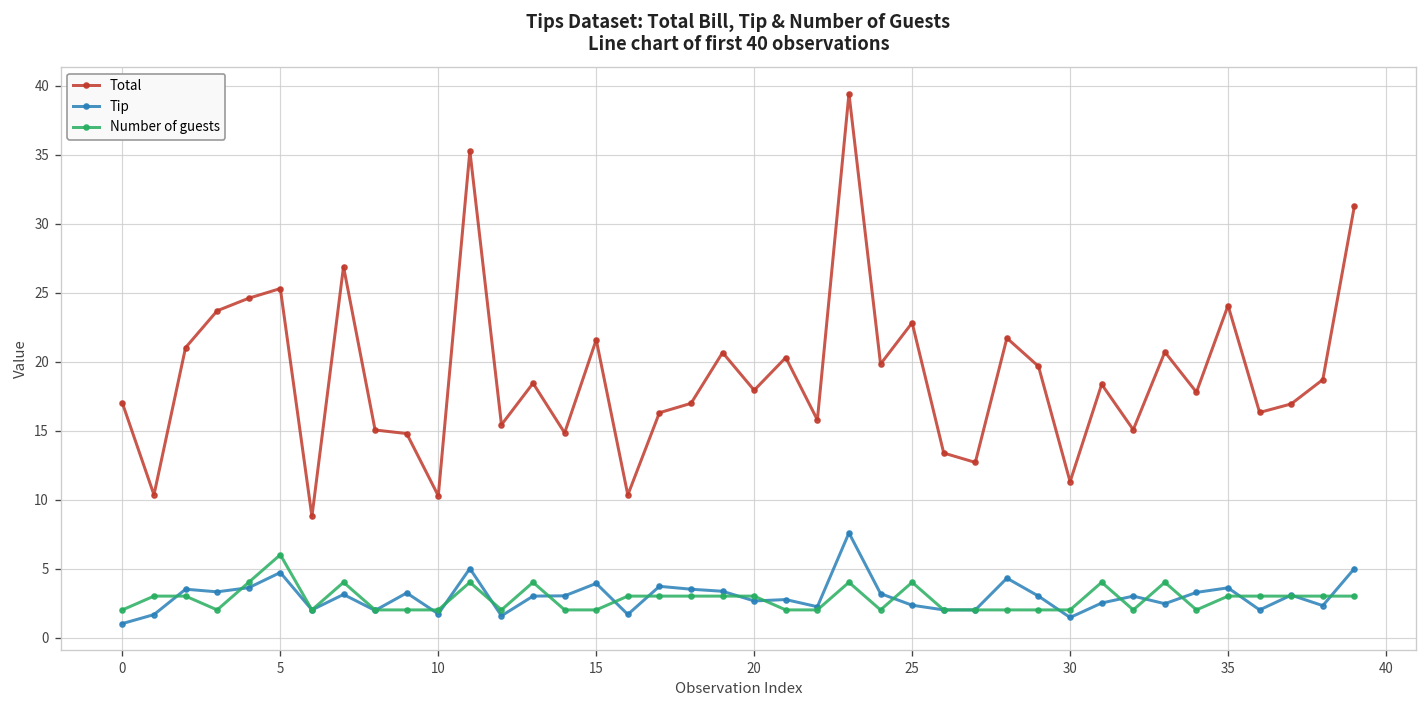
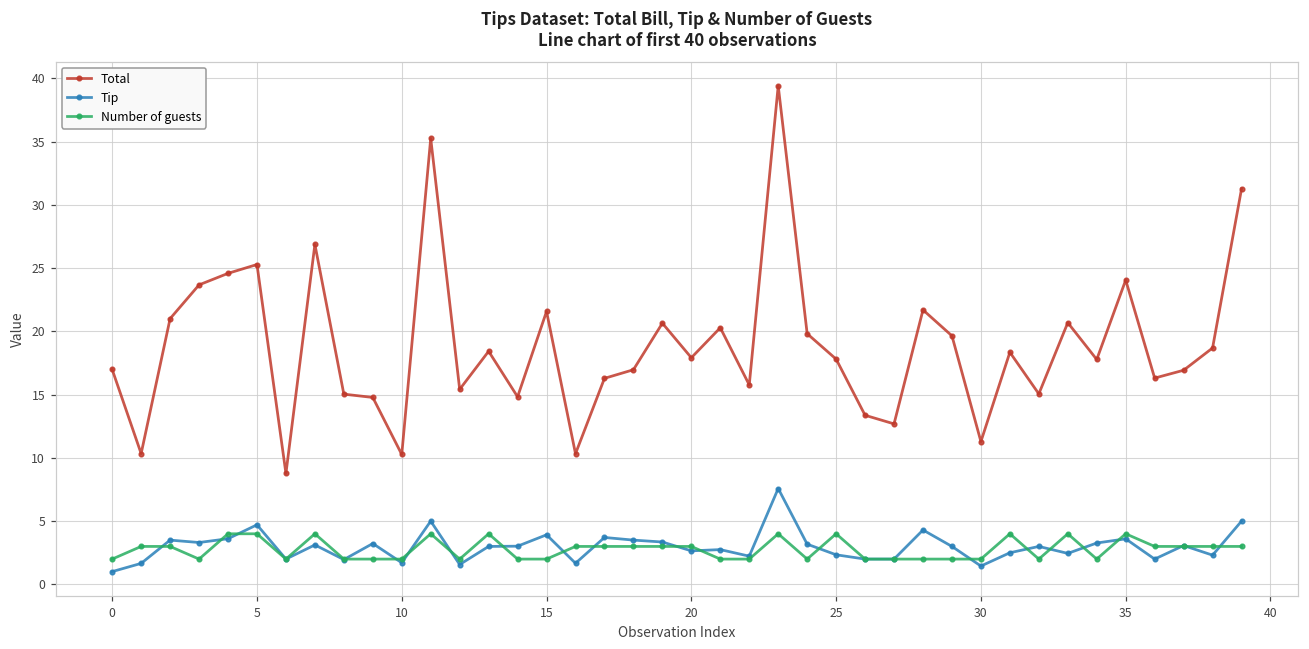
  {
    "Total": {
      "0": 17.0,
      "5": 25.3,
      "10": 10.3,
      "15": 21.6,
      "20": 17.9,
-     "25": 22.8,
+     "25": 17.8,
      "30": 11.3,
      "35": 24.1
    },
    "Tip": {
      "0": 1.0,
      "5": 4.7,
      "10": 1.7,
      "15": 3.9,
      "20": 2.7,
      "25": 2.3,
      "30": 1.5,
      "35": 3.6
    },
    "Number of guests": {
      "0": 2,
-     "5": 6,
+     "5": 4,
      "10": 2,
      "15": 2,
      "20": 3,
      "25": 4,
      "30": 2,
-     "35": 3
+     "35": 4
    }
  }
